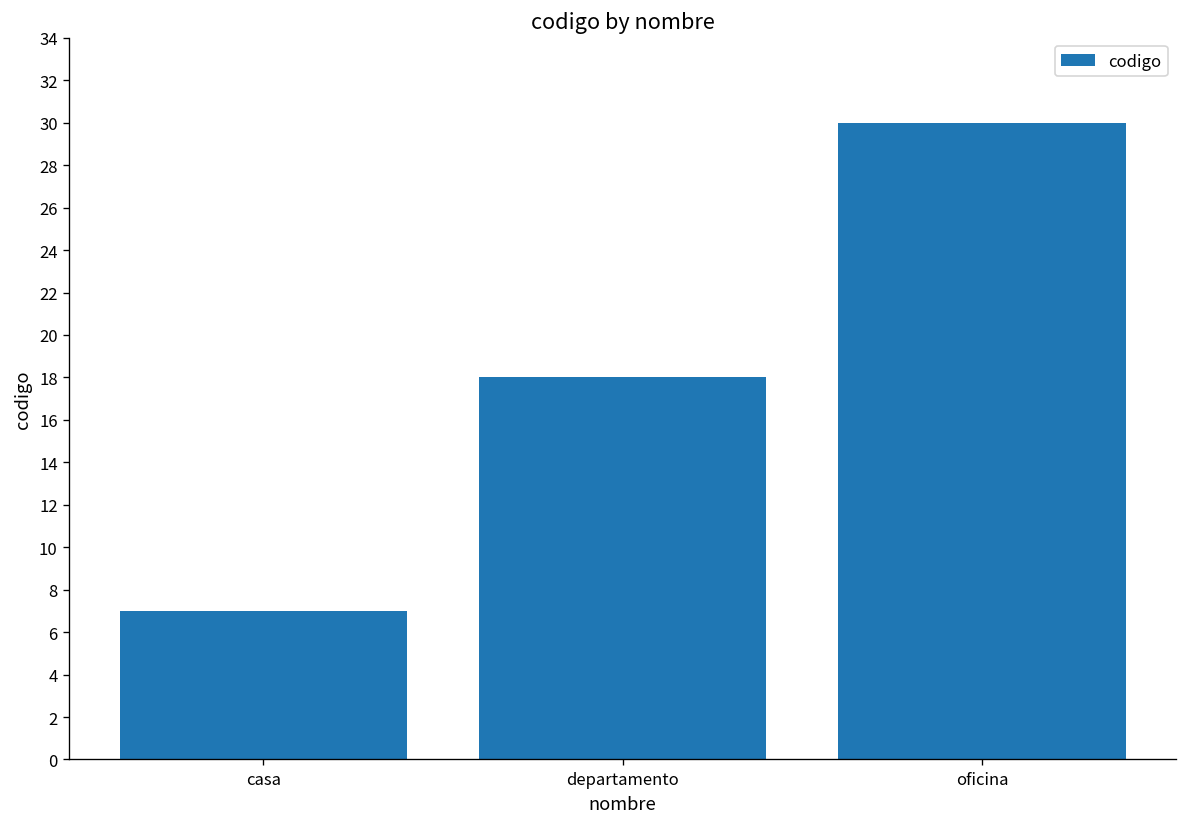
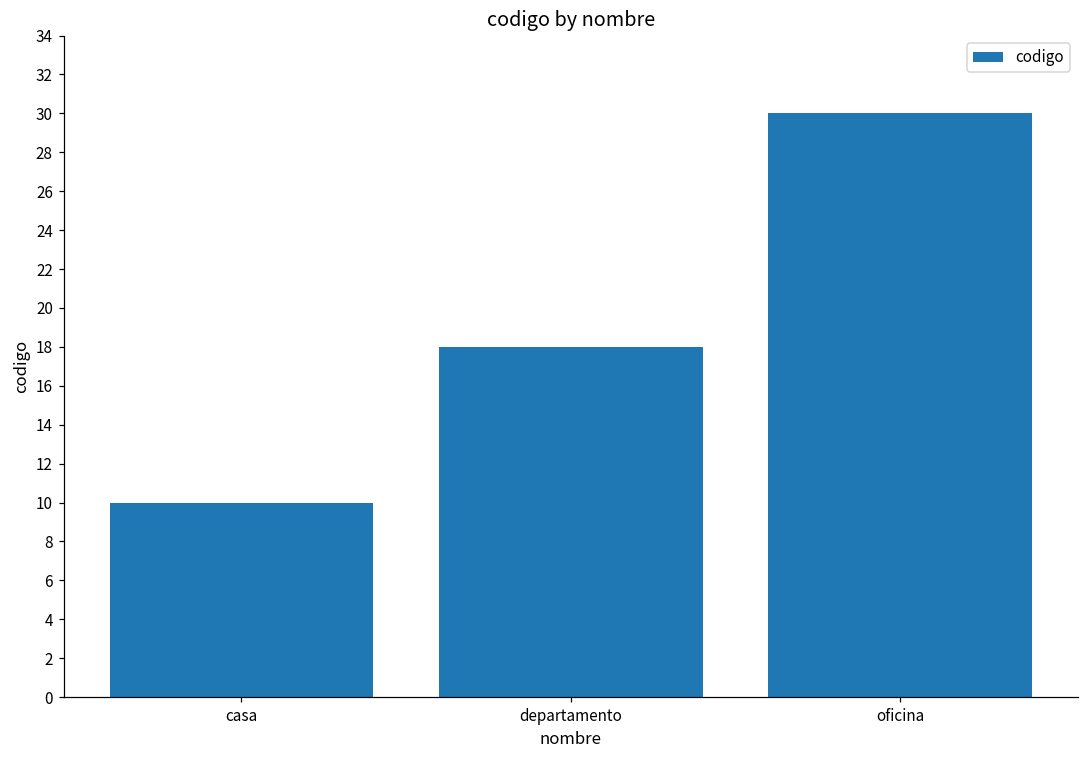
  {
-   "casa": 7,
+   "casa": 10,
    "departamento": 18,
    "oficina": 30
  }
